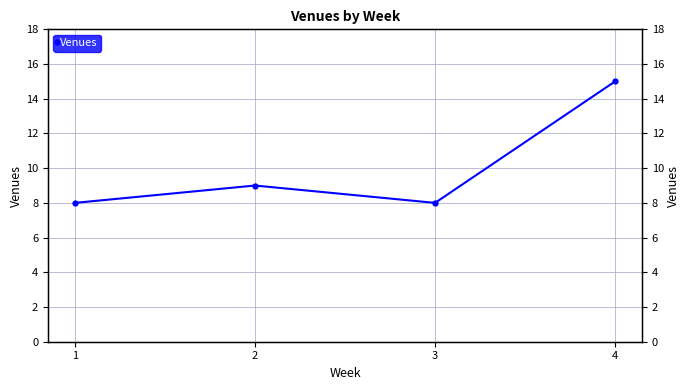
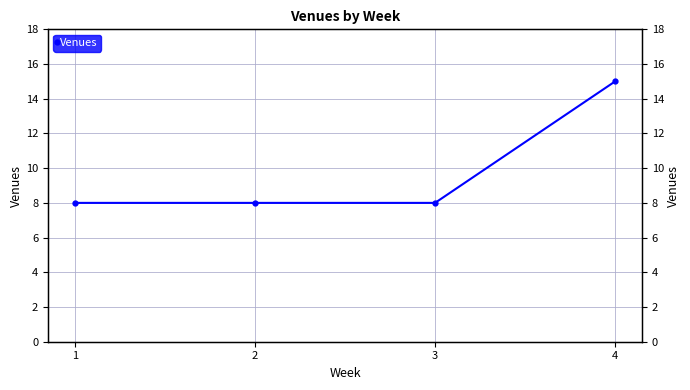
  {
    "1": 8,
-   "2": 9,
+   "2": 8,
    "3": 8,
    "4": 15
  }
